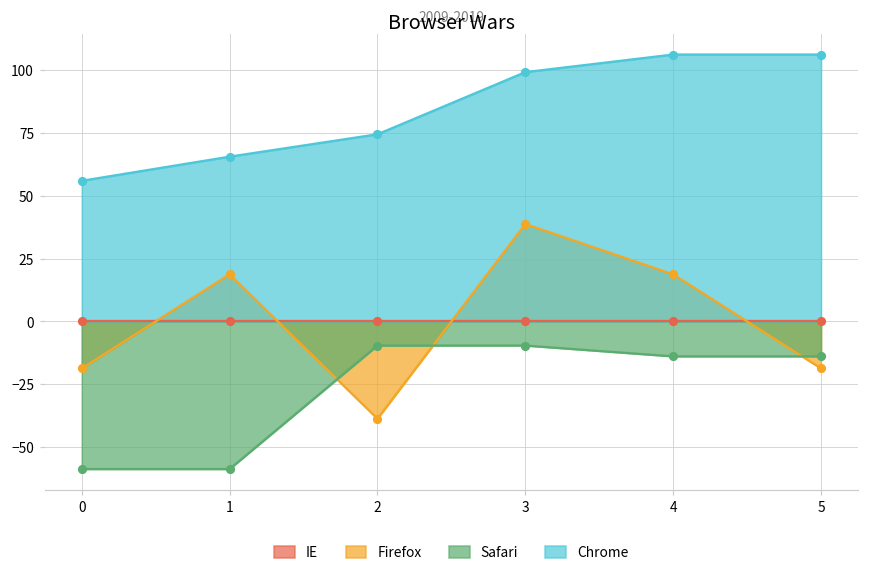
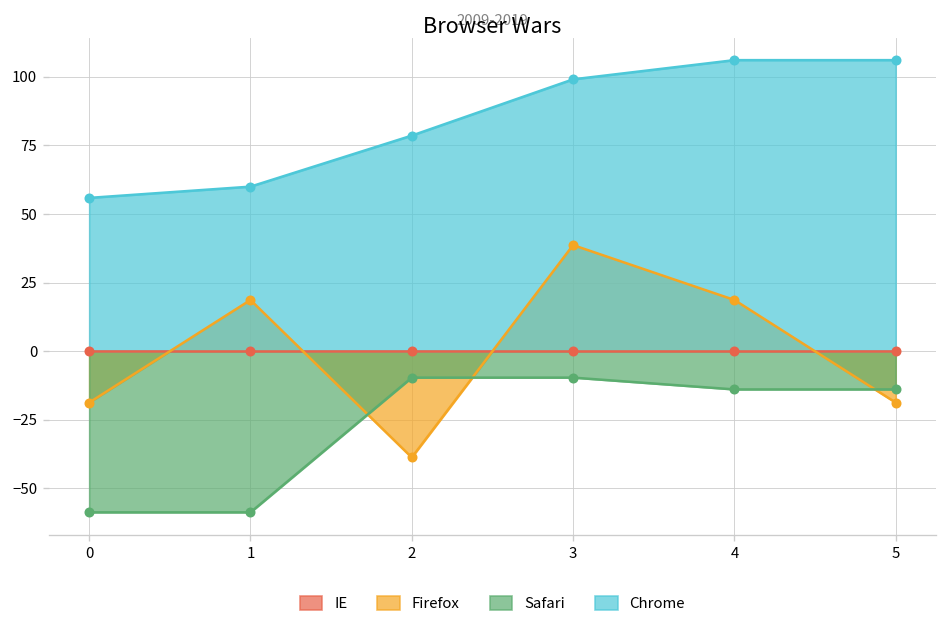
  {
    "Chrome": {
      "0": 56,
-     "1": 66,
-     "2": 74,
+     "1": 60,
+     "2": 79,
      "3": 99,
      "4": 106,
      "5": 106
    }
  }
